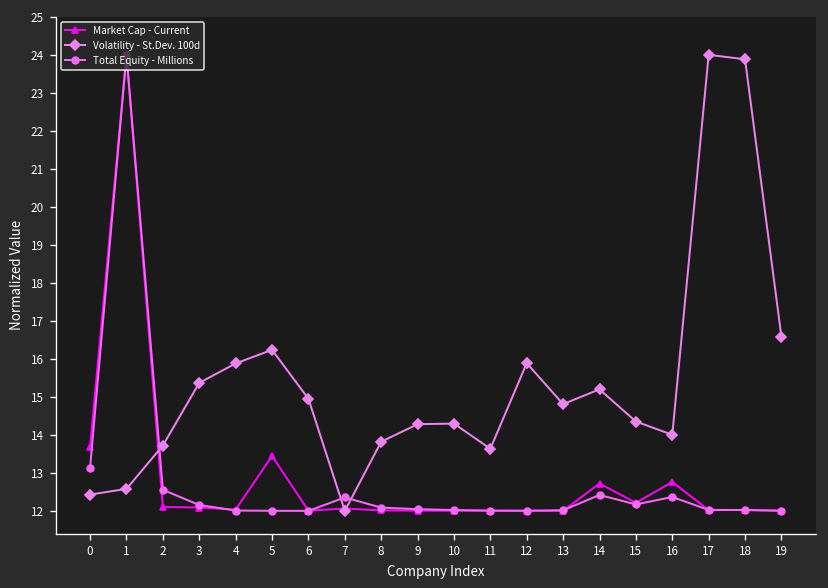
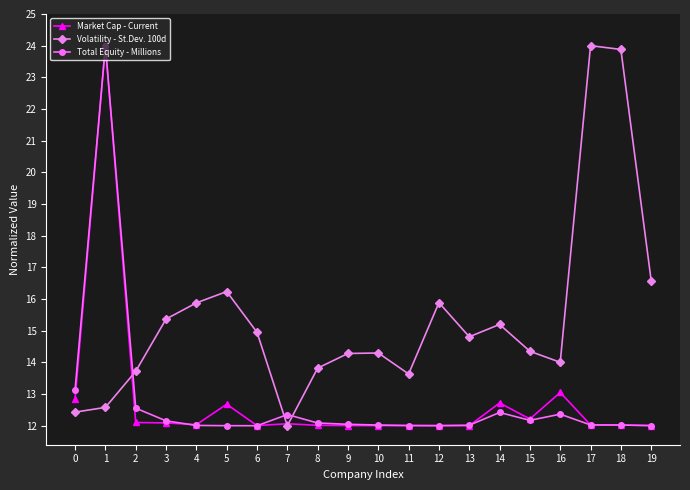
  {
    "Market Cap - Current": {
-     "0": 13.7,
+     "0": 12.8,
      "2": 12.1,
-     "5": 13.4,
+     "5": 12.7,
      "14": 12.7,
-     "16": 12.8
+     "16": 13.0
    }
  }
